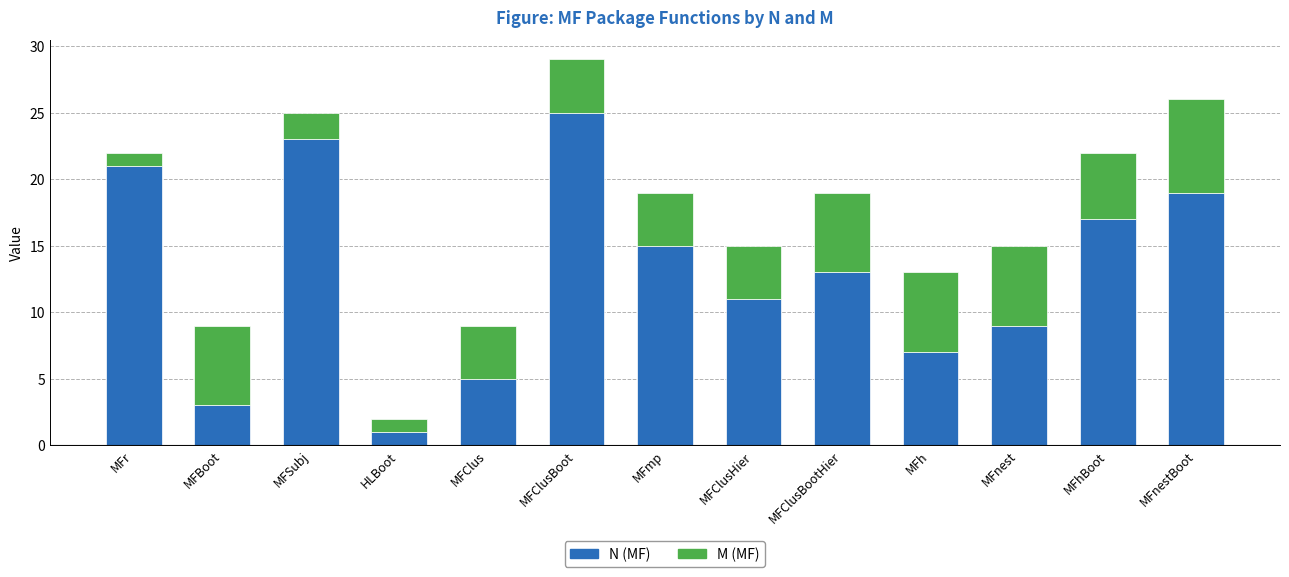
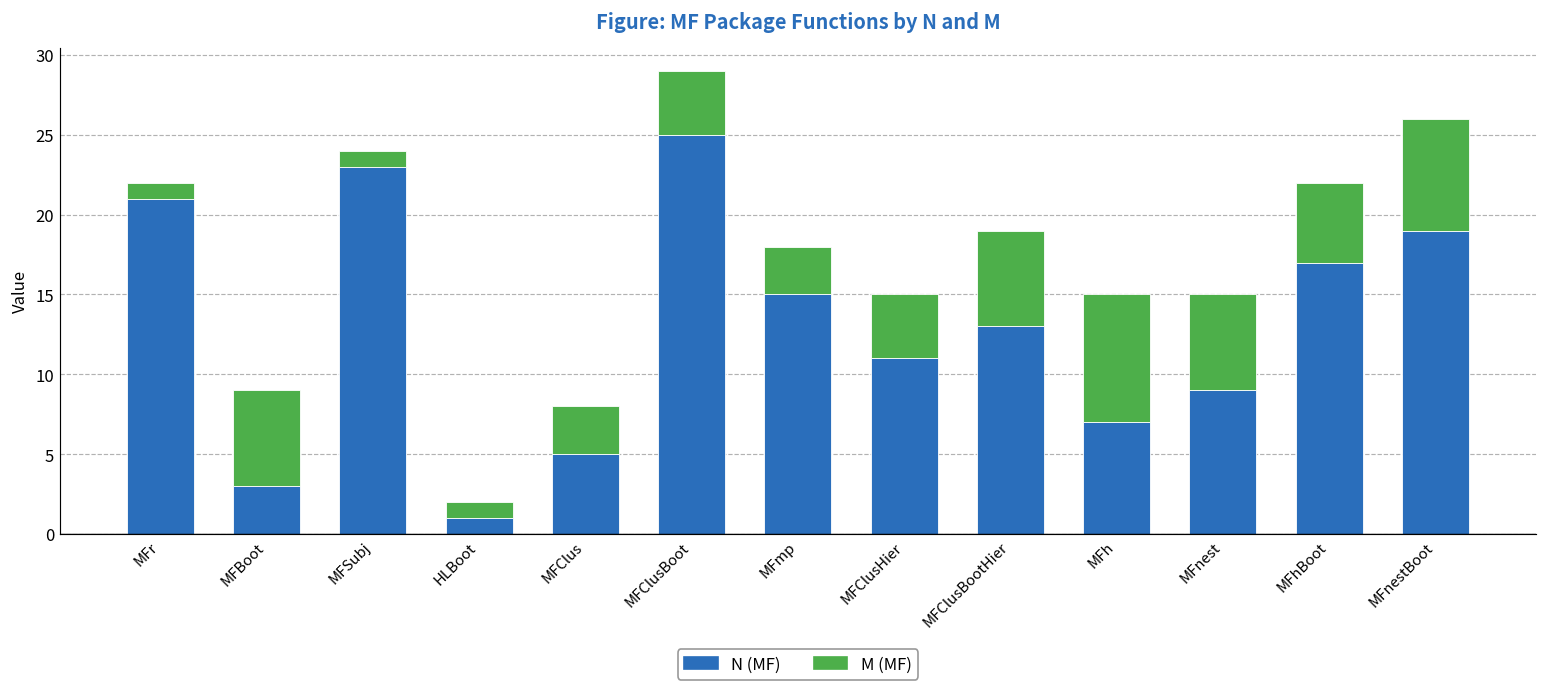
  {
    "M (MF)": {
      "MFr": 1,
      "MFBoot": 6,
-     "MFSubj": 2,
+     "MFSubj": 1,
      "HLBoot": 1,
-     "MFClus": 4,
+     "MFClus": 3,
      "MFClusBoot": 4,
-     "MFmp": 4,
+     "MFmp": 3,
      "MFClusHier": 4,
      "MFClusBootHier": 6,
-     "MFh": 6,
+     "MFh": 8,
      "MFnest": 6,
      "MFhBoot": 5,
      "MFnestBoot": 7
    }
  }
